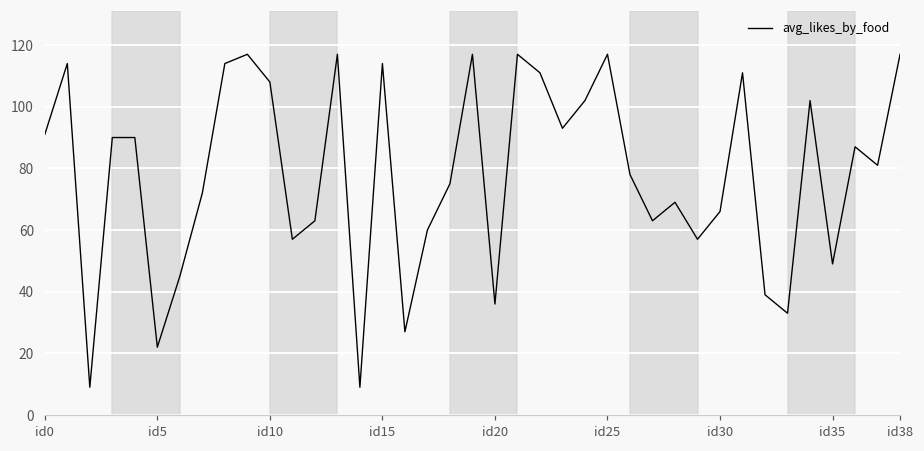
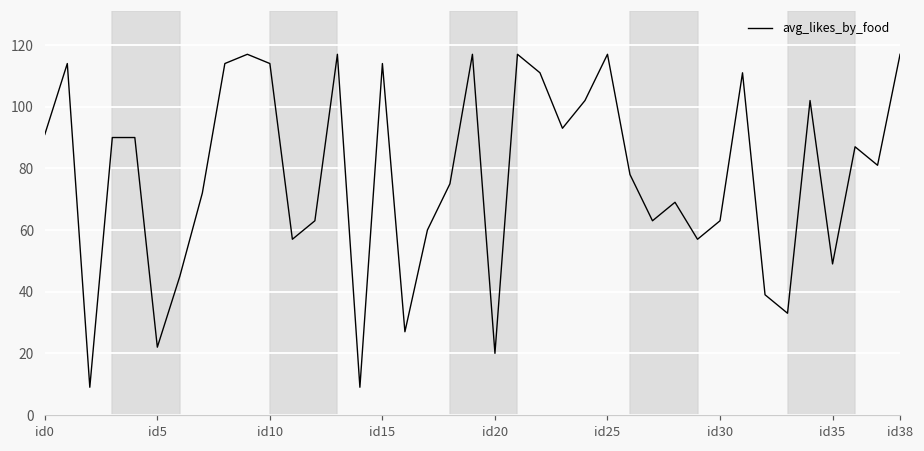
  {
    "id0": 91,
    "id5": 22,
-   "id10": 108,
+   "id10": 114,
    "id15": 114,
-   "id20": 36,
+   "id20": 20,
    "id25": 117,
-   "id30": 66,
+   "id30": 63,
    "id35": 49,
    "id38": 117
  }
